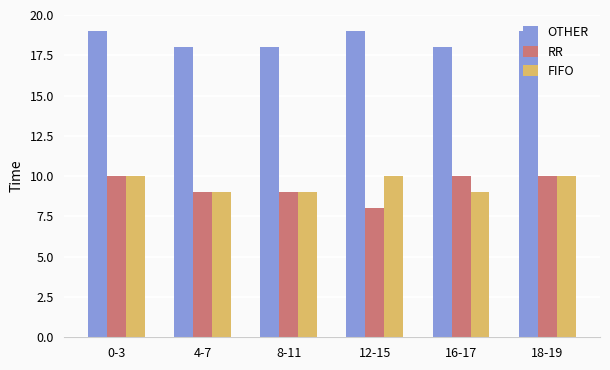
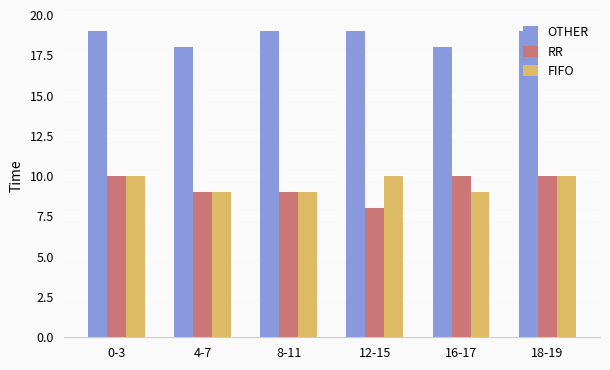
  {
    "OTHER": {
      "0-3": 19,
      "4-7": 18,
-     "8-11": 18,
+     "8-11": 19,
      "12-15": 19,
      "16-17": 18,
      "18-19": 19
    },
    "RR": {
      "0-3": 10,
      "4-7": 9,
      "8-11": 9,
      "12-15": 8,
      "16-17": 10,
      "18-19": 10
    },
    "FIFO": {
      "0-3": 10,
      "4-7": 9,
      "8-11": 9,
      "12-15": 10,
      "16-17": 9,
      "18-19": 10
    }
  }
